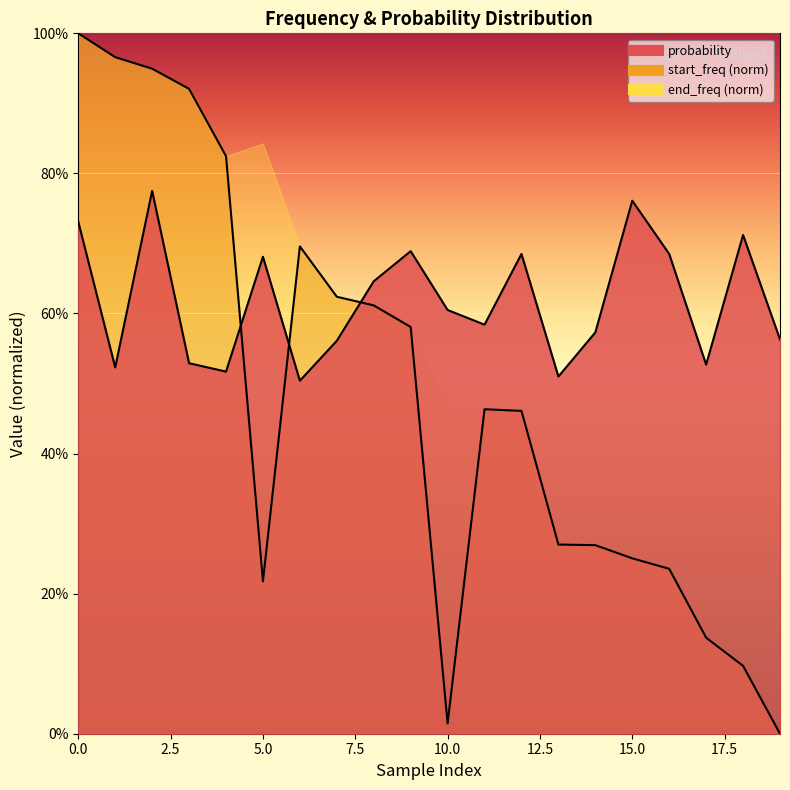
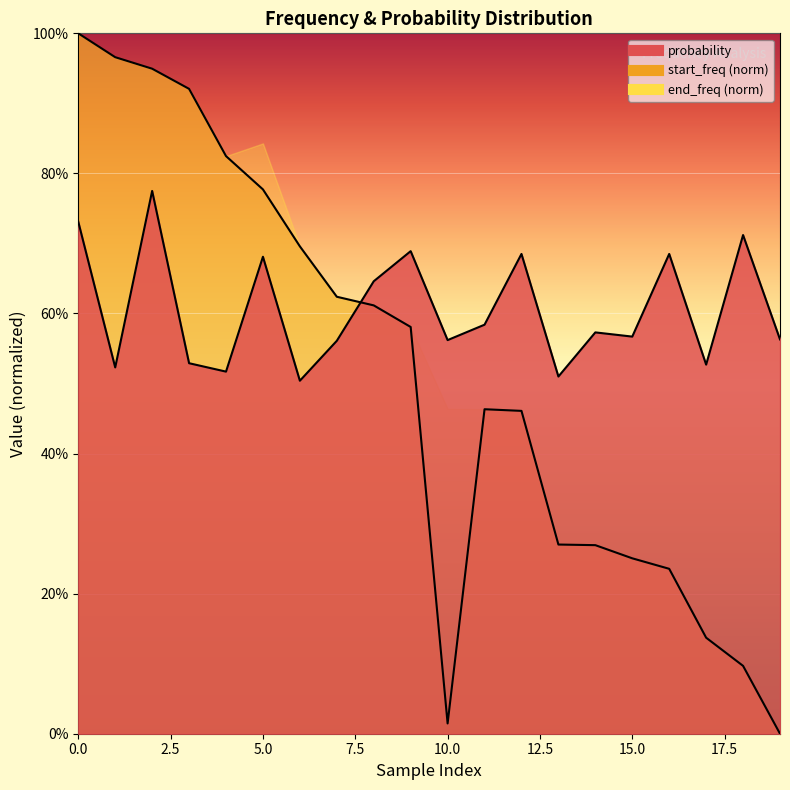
  {
    "probability": {
      "0.0": "73%",
      "5.0": "68%",
-     "10.0": "61%",
-     "15.0": "76%"
+     "10.0": "56%",
+     "15.0": "57%"
    },
    "start_freq (norm)": {
-     "5.0": "22%",
+     "5.0": "78%",
      "10.0": "1%"
    },
    "end_freq (norm)": {
      "5.0": "84%",
      "10.0": "46%"
    }
  }
